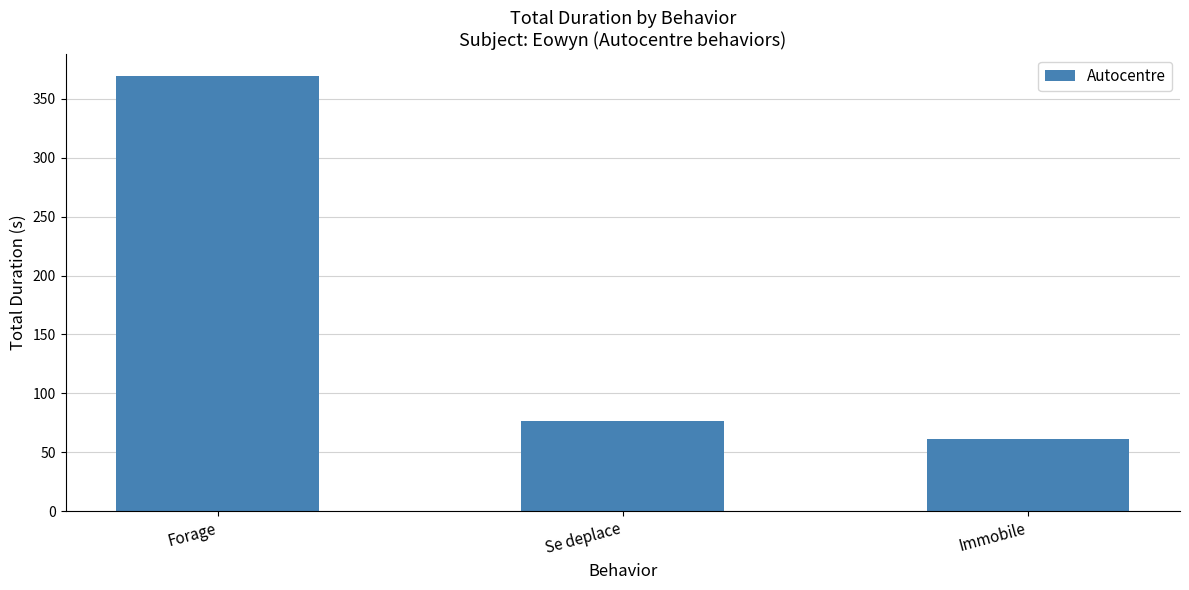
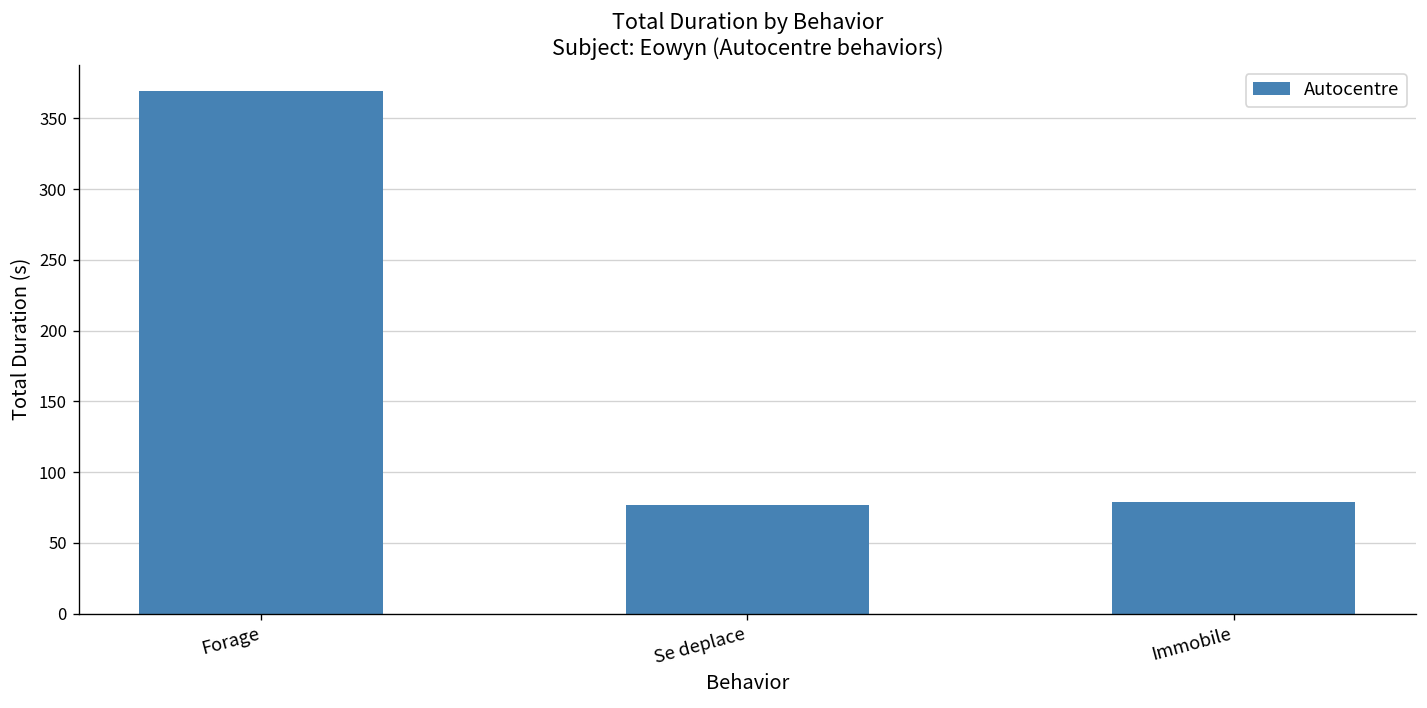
  {
    "Forage": 370,
    "Se deplace": 76,
-   "Immobile": 61
+   "Immobile": 79
  }
